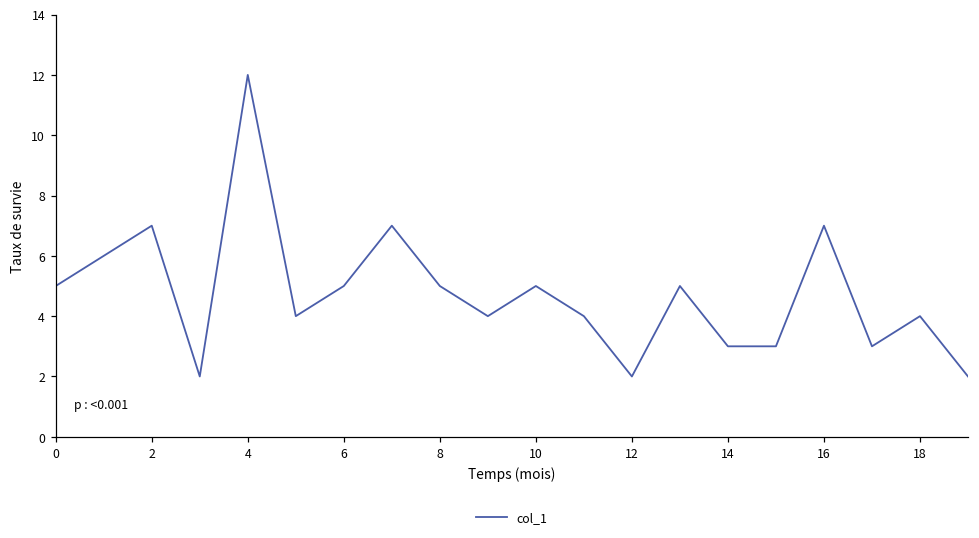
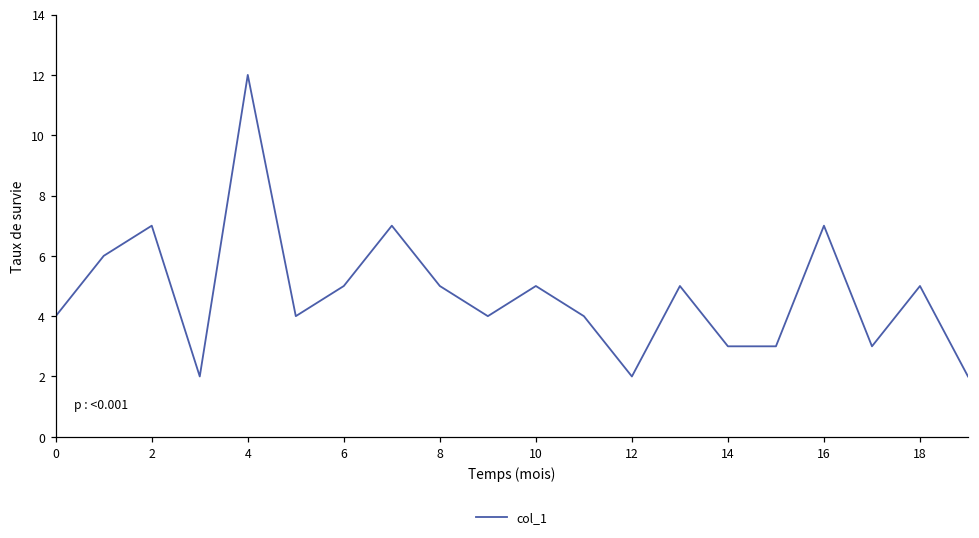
  {
-   "0": 5,
+   "0": 4,
    "2": 7,
    "4": 12,
    "6": 5,
    "8": 5,
    "10": 5,
    "12": 2,
    "14": 3,
    "16": 7,
-   "18": 4
+   "18": 5
  }
